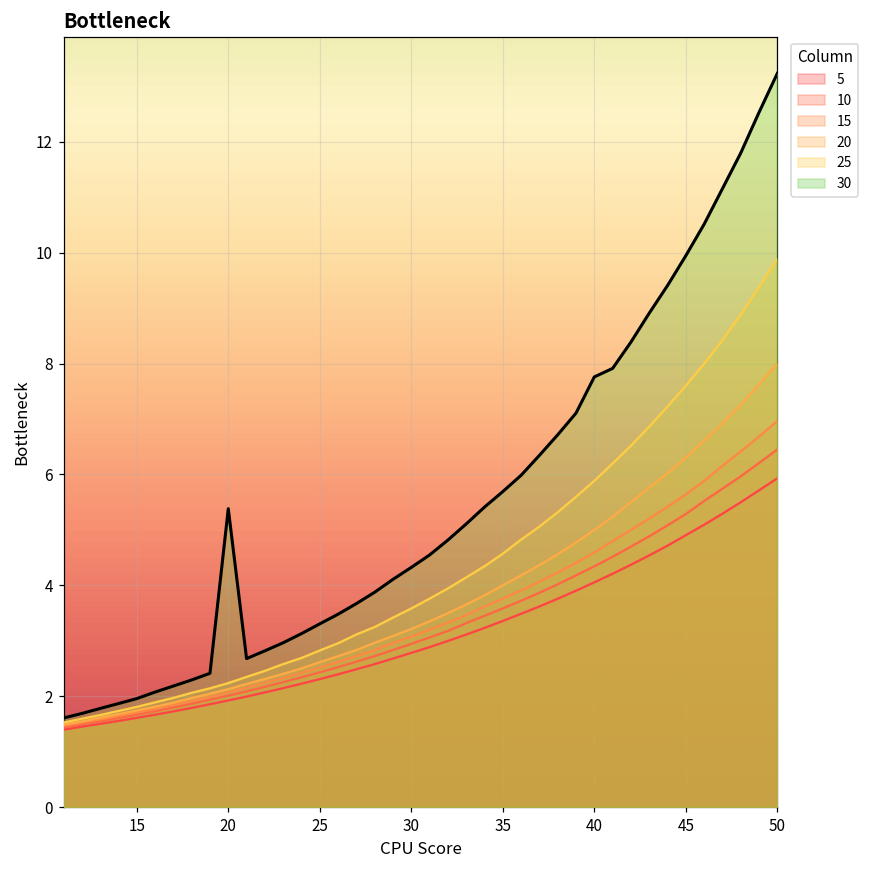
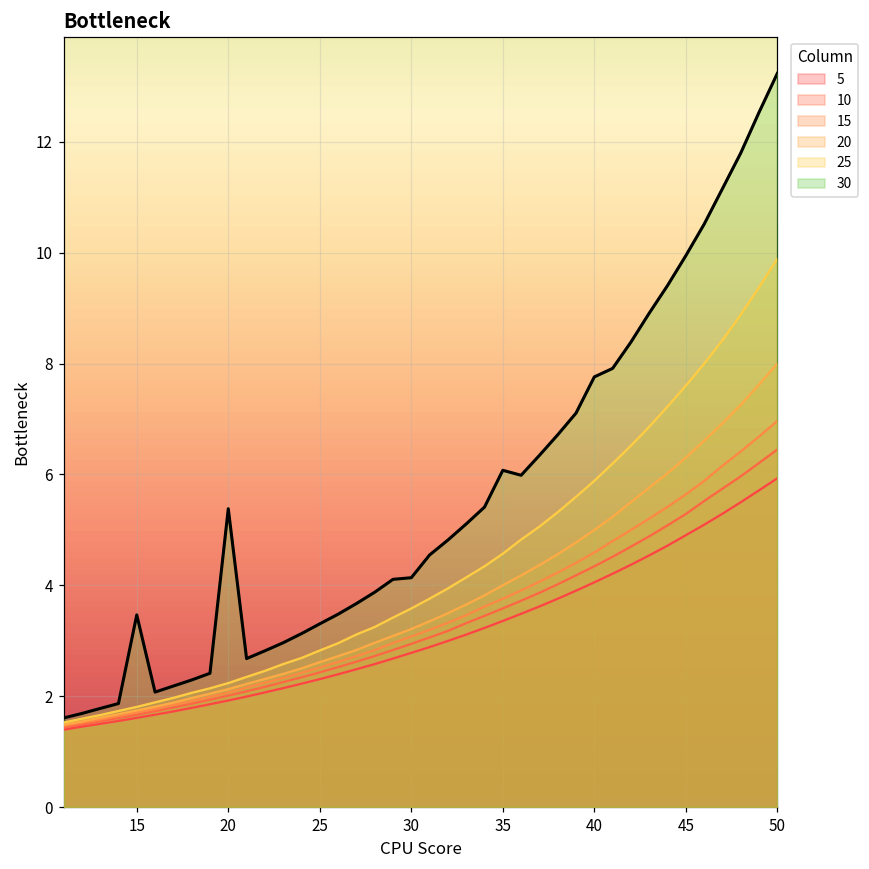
  {
    "30": {
-     "15": 2.0,
+     "15": 3.5,
      "20": 5.4,
      "25": 3.3,
-     "30": 4.3,
-     "35": 5.7,
+     "30": 4.1,
+     "35": 6.1,
      "40": 7.8,
      "45": 9.9,
      "50": 13.2
    }
  }
